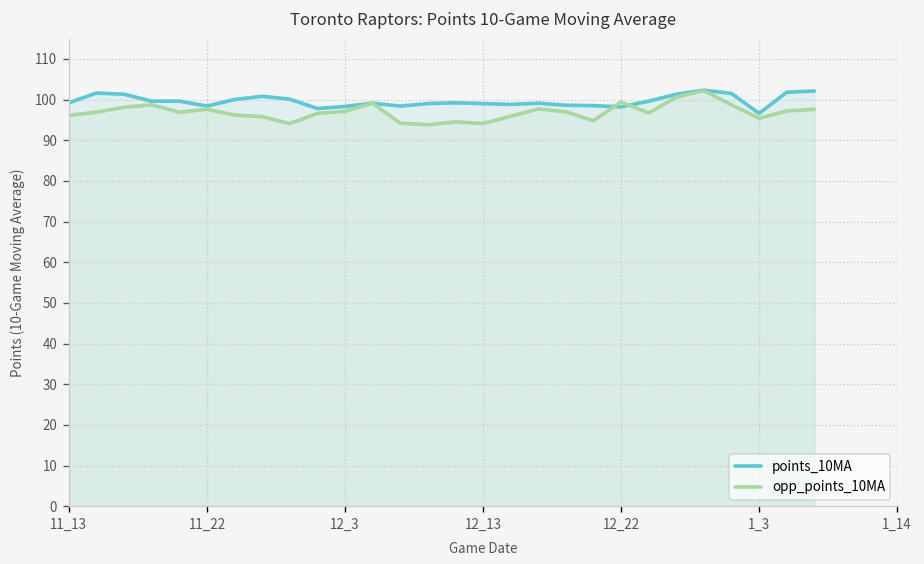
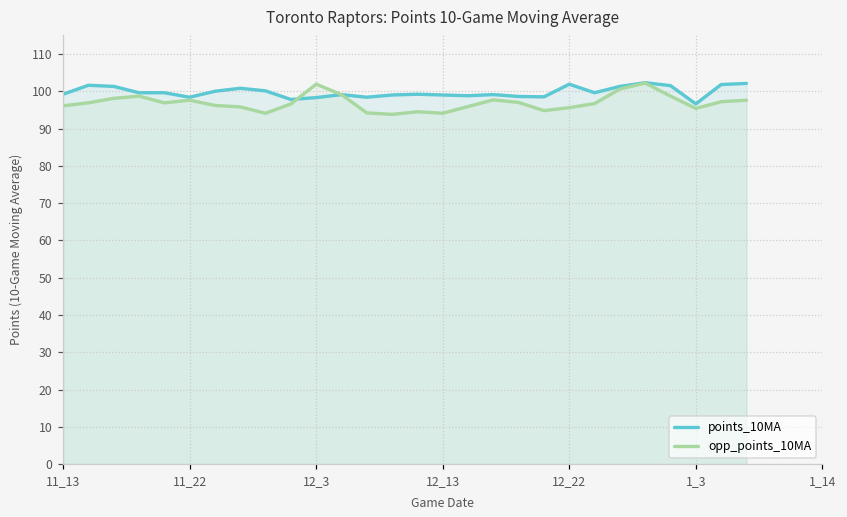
  {
    "points_10MA": {
      "11_13": 99,
      "11_22": 98,
      "12_3": 98,
      "12_13": 99,
-     "12_22": 98,
+     "12_22": 102,
      "1_3": 97
    },
    "opp_points_10MA": {
      "11_13": 96,
      "11_22": 98,
-     "12_3": 97,
+     "12_3": 102,
      "12_13": 94,
-     "12_22": 99,
+     "12_22": 96,
      "1_3": 95
    }
  }
